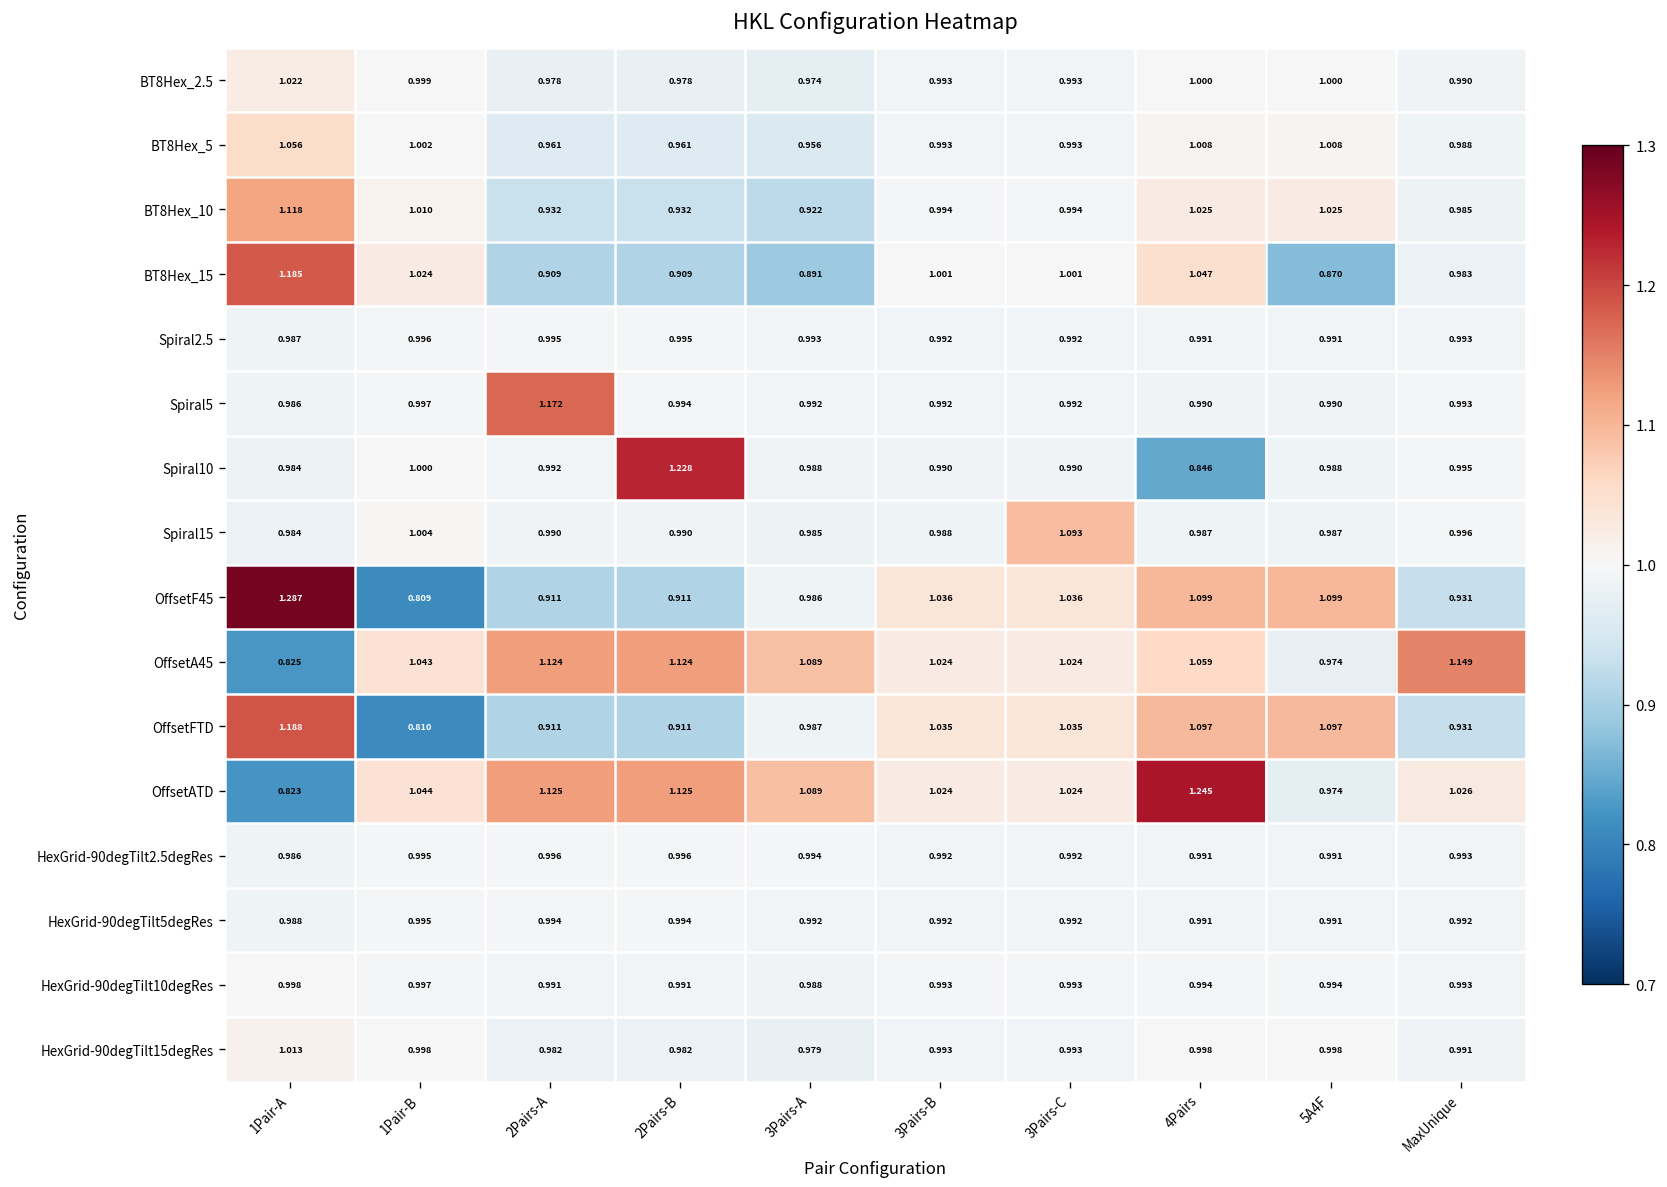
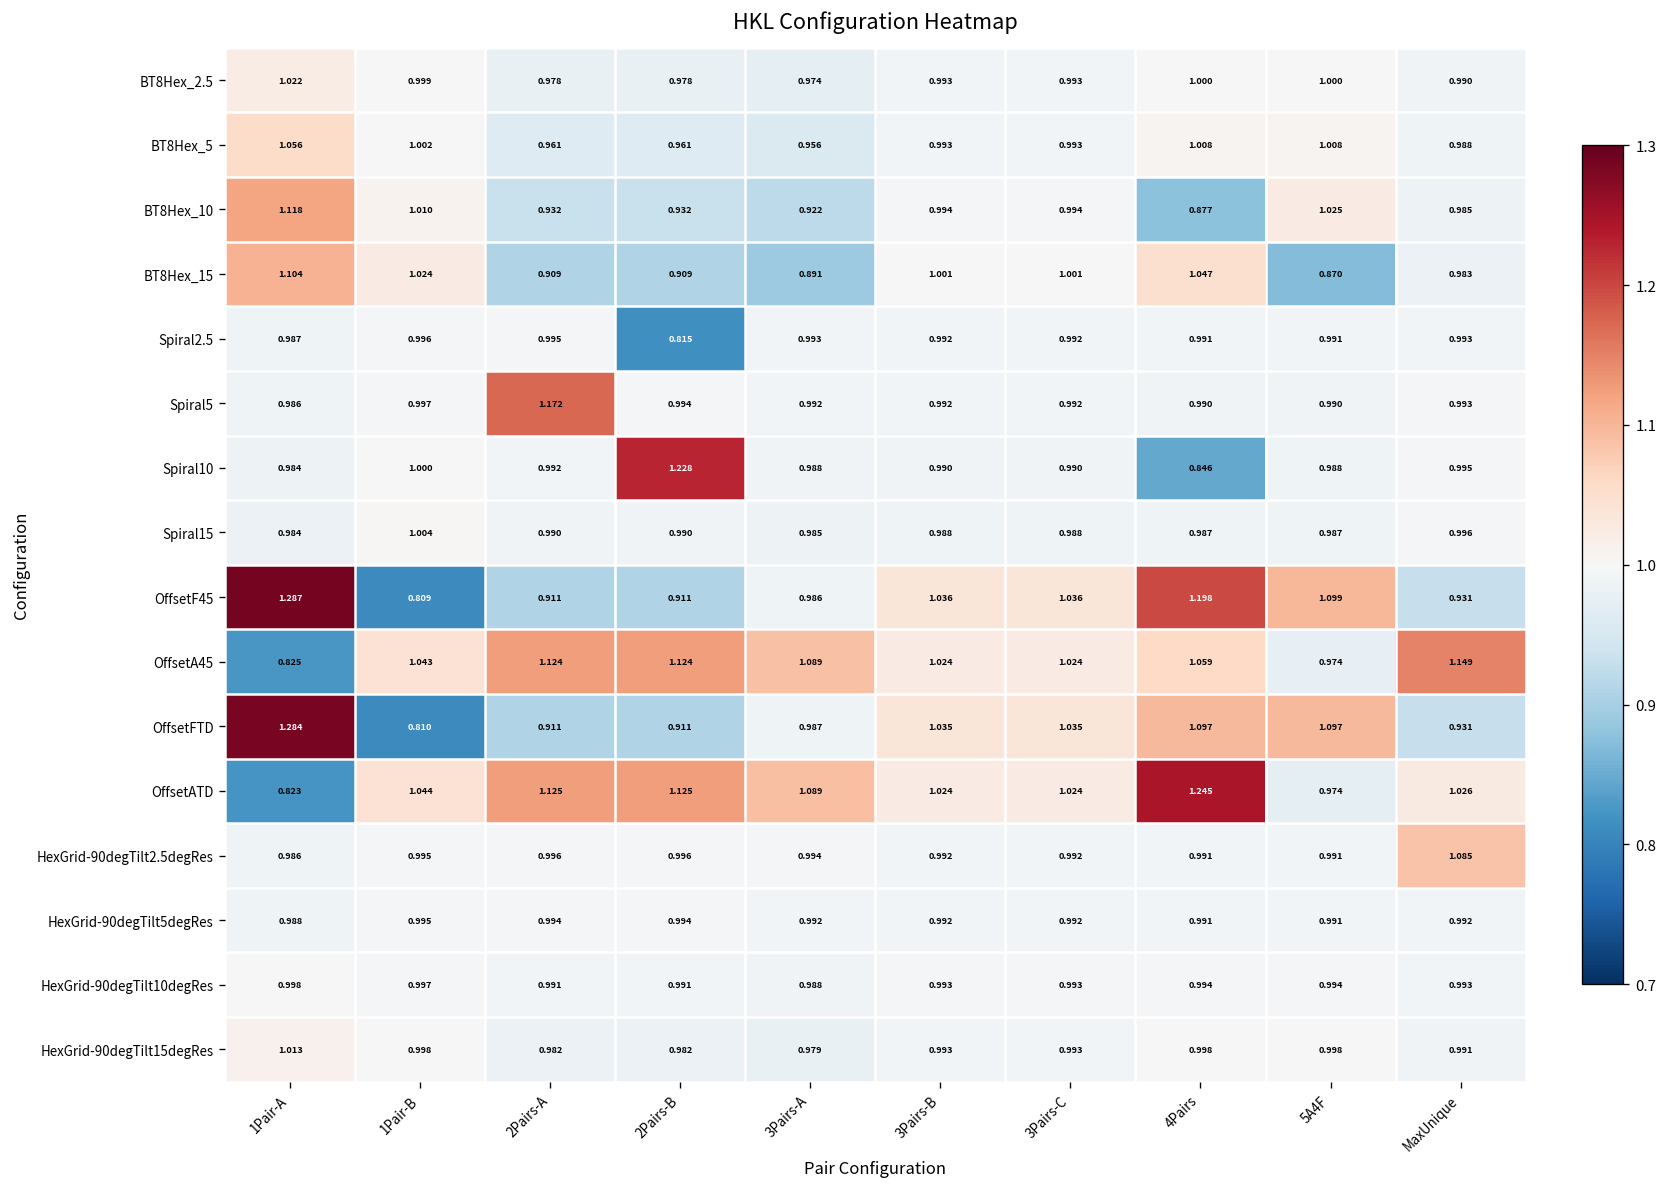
  {
    "BT8Hex_2.5": {
      "1Pair-A": 1.022,
      "1Pair-B": 0.999,
      "2Pairs-A": 0.978,
      "2Pairs-B": 0.978,
      "3Pairs-A": 0.974,
      "3Pairs-B": 0.993,
      "3Pairs-C": 0.993,
      "4Pairs": 1.000,
      "5A4F": 1.000,
      "MaxUnique": 0.990
    },
    "BT8Hex_5": {
      "1Pair-A": 1.056,
      "1Pair-B": 1.002,
      "2Pairs-A": 0.961,
      "2Pairs-B": 0.961,
      "3Pairs-A": 0.956,
      "3Pairs-B": 0.993,
      "3Pairs-C": 0.993,
      "4Pairs": 1.008,
      "5A4F": 1.008,
      "MaxUnique": 0.988
    },
    "BT8Hex_10": {
      "1Pair-A": 1.118,
      "1Pair-B": 1.010,
      "2Pairs-A": 0.932,
      "2Pairs-B": 0.932,
      "3Pairs-A": 0.922,
      "3Pairs-B": 0.994,
      "3Pairs-C": 0.994,
-     "4Pairs": 1.025,
+     "4Pairs": 0.877,
      "5A4F": 1.025,
      "MaxUnique": 0.985
    },
    "BT8Hex_15": {
-     "1Pair-A": 1.185,
+     "1Pair-A": 1.104,
      "1Pair-B": 1.024,
      "2Pairs-A": 0.909,
      "2Pairs-B": 0.909,
      "3Pairs-A": 0.891,
      "3Pairs-B": 1.001,
      "3Pairs-C": 1.001,
      "4Pairs": 1.047,
      "5A4F": 0.870,
      "MaxUnique": 0.983
    },
    "Spiral2.5": {
      "1Pair-A": 0.987,
      "1Pair-B": 0.996,
      "2Pairs-A": 0.995,
-     "2Pairs-B": 0.995,
+     "2Pairs-B": 0.815,
      "3Pairs-A": 0.993,
      "3Pairs-B": 0.992,
      "3Pairs-C": 0.992,
      "4Pairs": 0.991,
      "5A4F": 0.991,
      "MaxUnique": 0.993
    },
    "Spiral5": {
      "1Pair-A": 0.986,
      "1Pair-B": 0.997,
      "2Pairs-A": 1.172,
      "2Pairs-B": 0.994,
      "3Pairs-A": 0.992,
      "3Pairs-B": 0.992,
      "3Pairs-C": 0.992,
      "4Pairs": 0.990,
      "5A4F": 0.990,
      "MaxUnique": 0.993
    },
    "Spiral10": {
      "1Pair-A": 0.984,
      "1Pair-B": 1.000,
      "2Pairs-A": 0.992,
      "2Pairs-B": 1.228,
      "3Pairs-A": 0.988,
      "3Pairs-B": 0.990,
      "3Pairs-C": 0.990,
      "4Pairs": 0.846,
      "5A4F": 0.988,
      "MaxUnique": 0.995
    },
    "Spiral15": {
      "1Pair-A": 0.984,
      "1Pair-B": 1.004,
      "2Pairs-A": 0.990,
      "2Pairs-B": 0.990,
      "3Pairs-A": 0.985,
      "3Pairs-B": 0.988,
-     "3Pairs-C": 1.093,
+     "3Pairs-C": 0.988,
      "4Pairs": 0.987,
      "5A4F": 0.987,
      "MaxUnique": 0.996
    },
    "OffsetF45": {
      "1Pair-A": 1.287,
      "1Pair-B": 0.809,
      "2Pairs-A": 0.911,
      "2Pairs-B": 0.911,
      "3Pairs-A": 0.986,
      "3Pairs-B": 1.036,
      "3Pairs-C": 1.036,
-     "4Pairs": 1.099,
+     "4Pairs": 1.198,
      "5A4F": 1.099,
      "MaxUnique": 0.931
    },
    "OffsetA45": {
      "1Pair-A": 0.825,
      "1Pair-B": 1.043,
      "2Pairs-A": 1.124,
      "2Pairs-B": 1.124,
      "3Pairs-A": 1.089,
      "3Pairs-B": 1.024,
      "3Pairs-C": 1.024,
      "4Pairs": 1.059,
      "5A4F": 0.974,
      "MaxUnique": 1.149
    },
    "OffsetFTD": {
-     "1Pair-A": 1.188,
+     "1Pair-A": 1.284,
      "1Pair-B": 0.810,
      "2Pairs-A": 0.911,
      "2Pairs-B": 0.911,
      "3Pairs-A": 0.987,
      "3Pairs-B": 1.035,
      "3Pairs-C": 1.035,
      "4Pairs": 1.097,
      "5A4F": 1.097,
      "MaxUnique": 0.931
    },
    "OffsetATD": {
      "1Pair-A": 0.823,
      "1Pair-B": 1.044,
      "2Pairs-A": 1.125,
      "2Pairs-B": 1.125,
      "3Pairs-A": 1.089,
      "3Pairs-B": 1.024,
      "3Pairs-C": 1.024,
      "4Pairs": 1.245,
      "5A4F": 0.974,
      "MaxUnique": 1.026
    },
    "HexGrid-90degTilt2.5degRes": {
      "1Pair-A": 0.986,
      "1Pair-B": 0.995,
      "2Pairs-A": 0.996,
      "2Pairs-B": 0.996,
      "3Pairs-A": 0.994,
      "3Pairs-B": 0.992,
      "3Pairs-C": 0.992,
      "4Pairs": 0.991,
      "5A4F": 0.991,
-     "MaxUnique": 0.993
+     "MaxUnique": 1.085
    },
    "HexGrid-90degTilt5degRes": {
      "1Pair-A": 0.988,
      "1Pair-B": 0.995,
      "2Pairs-A": 0.994,
      "2Pairs-B": 0.994,
      "3Pairs-A": 0.992,
      "3Pairs-B": 0.992,
      "3Pairs-C": 0.992,
      "4Pairs": 0.991,
      "5A4F": 0.991,
      "MaxUnique": 0.992
    },
    "HexGrid-90degTilt10degRes": {
      "1Pair-A": 0.998,
      "1Pair-B": 0.997,
      "2Pairs-A": 0.991,
      "2Pairs-B": 0.991,
      "3Pairs-A": 0.988,
      "3Pairs-B": 0.993,
      "3Pairs-C": 0.993,
      "4Pairs": 0.994,
      "5A4F": 0.994,
      "MaxUnique": 0.993
    },
    "HexGrid-90degTilt15degRes": {
      "1Pair-A": 1.013,
      "1Pair-B": 0.998,
      "2Pairs-A": 0.982,
      "2Pairs-B": 0.982,
      "3Pairs-A": 0.979,
      "3Pairs-B": 0.993,
      "3Pairs-C": 0.993,
      "4Pairs": 0.998,
      "5A4F": 0.998,
      "MaxUnique": 0.991
    }
  }
